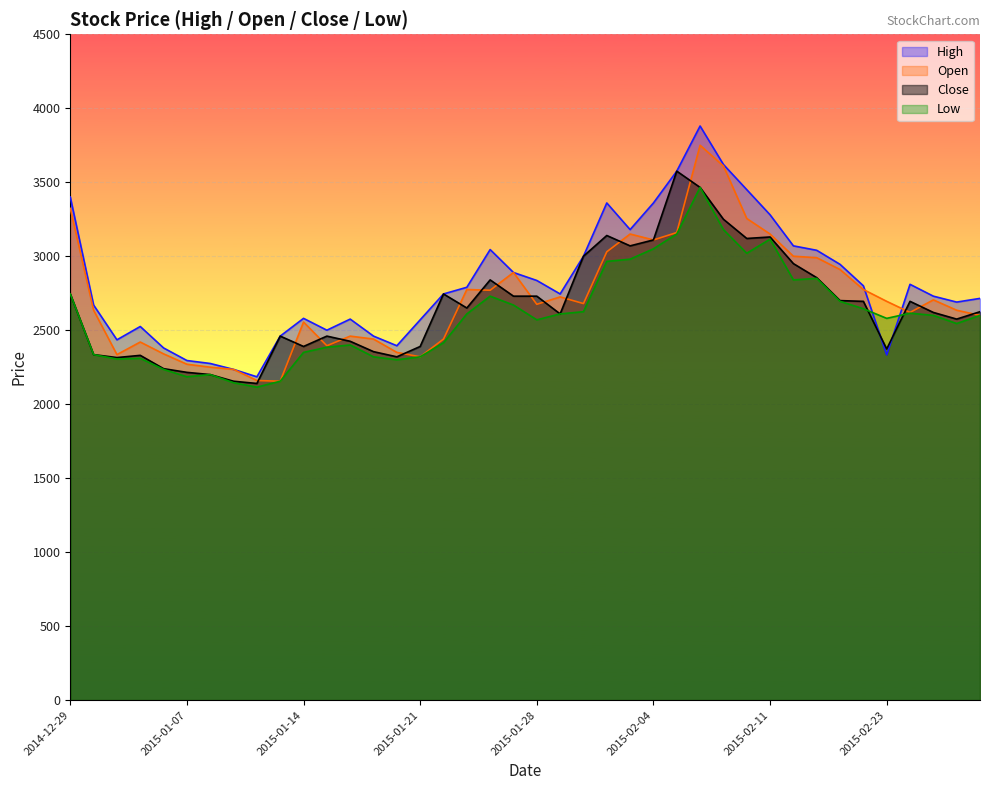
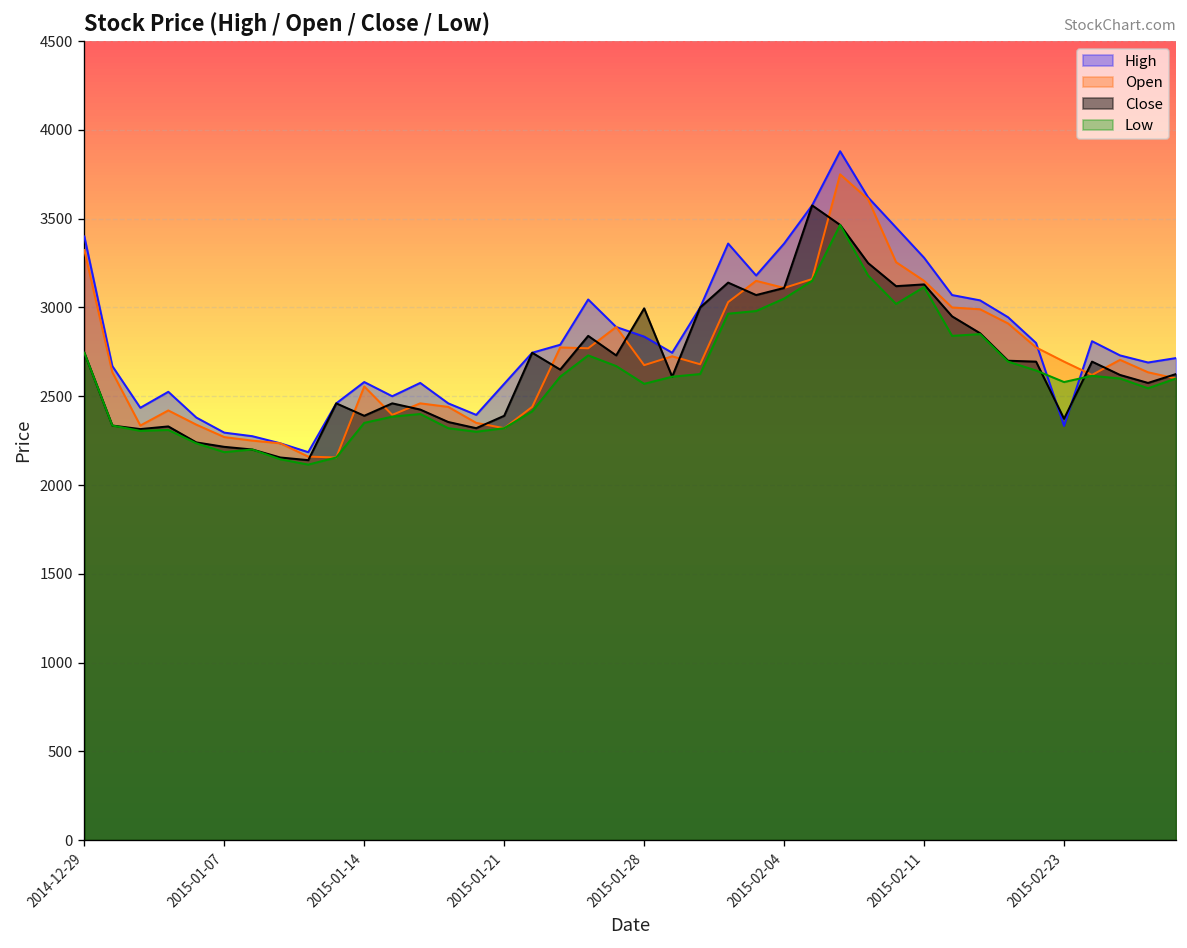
  {
    "High": {
      "2014-12-29": 3400,
      "2015-01-07": 2300,
      "2015-01-14": 2580,
      "2015-01-21": 2570,
      "2015-01-28": 2840,
      "2015-02-04": 3360,
      "2015-02-11": 3280,
      "2015-02-23": 2330
    },
    "Open": {
      "2014-12-29": 3320,
      "2015-01-07": 2270,
      "2015-01-14": 2560,
      "2015-01-28": 2680,
      "2015-02-11": 3150,
      "2015-02-23": 2700
    },
    "Close": {
      "2015-01-07": 2220,
      "2015-01-14": 2390,
      "2015-01-21": 2390,
-     "2015-01-28": 2730,
+     "2015-01-28": 3000,
      "2015-02-23": 2370
    },
    "Low": {
      "2015-01-07": 2190,
      "2015-01-14": 2350,
      "2015-01-28": 2570,
      "2015-02-04": 3050,
      "2015-02-23": 2580
    }
  }
